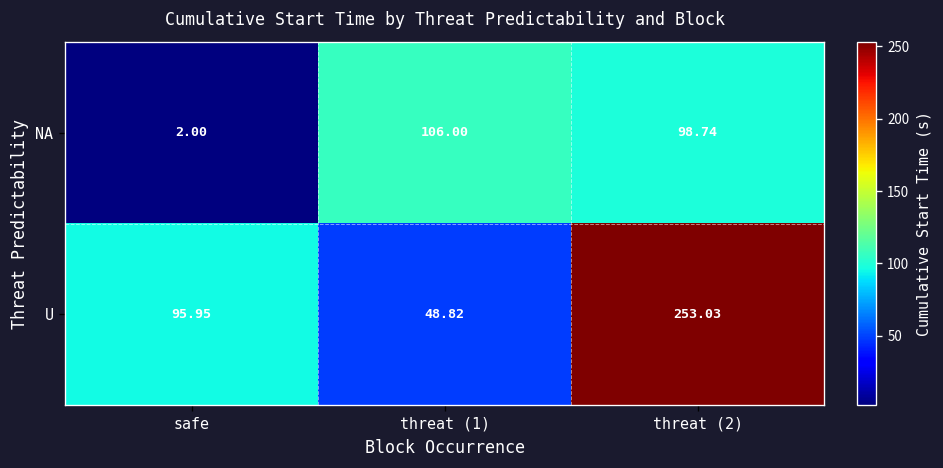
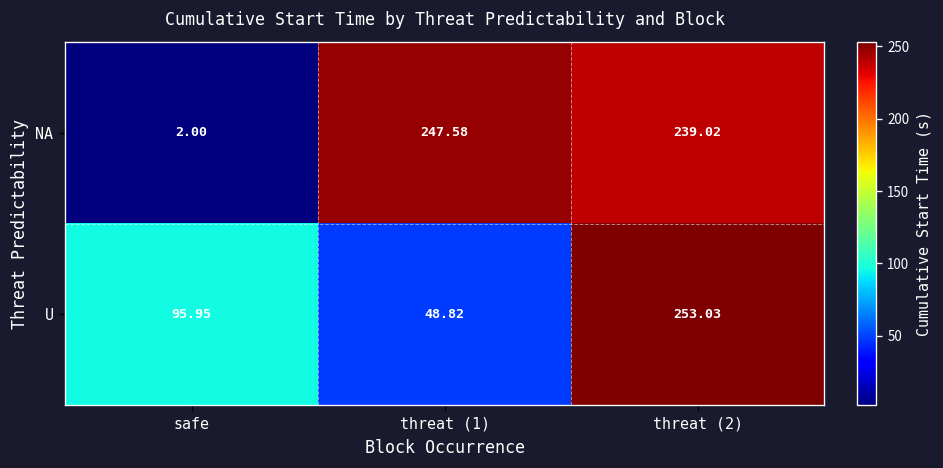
  {
    "NA": {
      "safe": 2.00,
-     "threat (1)": 106.00,
-     "threat (2)": 98.74
+     "threat (1)": 247.58,
+     "threat (2)": 239.02
    },
    "U": {
      "safe": 95.95,
      "threat (1)": 48.82,
      "threat (2)": 253.03
    }
  }
